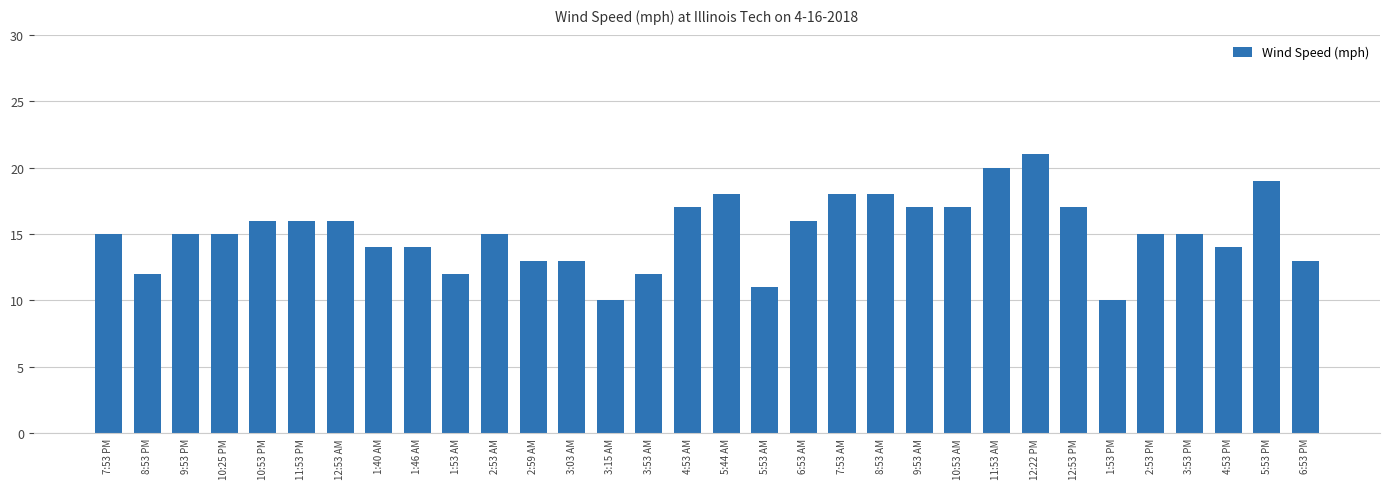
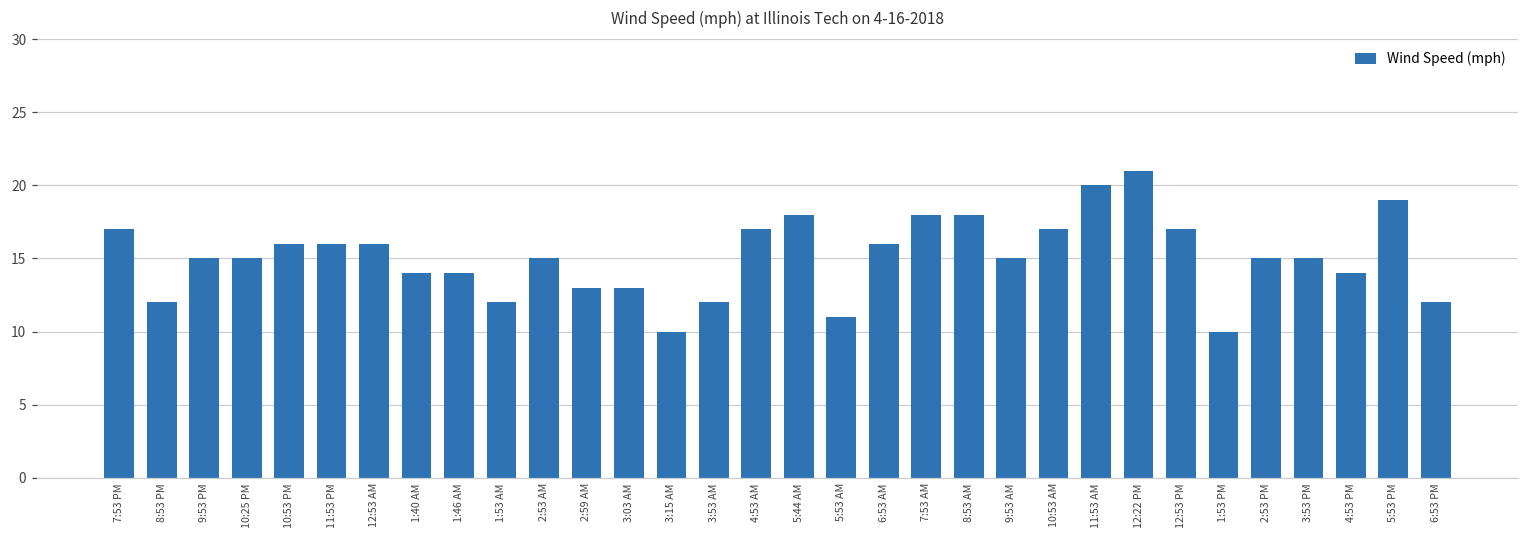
  {
-   "7:53 PM": 15,
+   "7:53 PM": 17,
    "8:53 PM": 12,
    "9:53 PM": 15,
    "10:25 PM": 15,
    "10:53 PM": 16,
    "11:53 PM": 16,
    "12:53 AM": 16,
    "1:40 AM": 14,
    "1:46 AM": 14,
    "1:53 AM": 12,
    "2:53 AM": 15,
    "2:59 AM": 13,
    "3:03 AM": 13,
    "3:15 AM": 10,
    "3:53 AM": 12,
    "4:53 AM": 17,
    "5:44 AM": 18,
    "5:53 AM": 11,
    "6:53 AM": 16,
    "7:53 AM": 18,
    "8:53 AM": 18,
-   "9:53 AM": 17,
+   "9:53 AM": 15,
    "10:53 AM": 17,
    "11:53 AM": 20,
    "12:22 PM": 21,
    "12:53 PM": 17,
    "1:53 PM": 10,
    "2:53 PM": 15,
    "3:53 PM": 15,
    "4:53 PM": 14,
    "5:53 PM": 19,
-   "6:53 PM": 13
+   "6:53 PM": 12
  }
